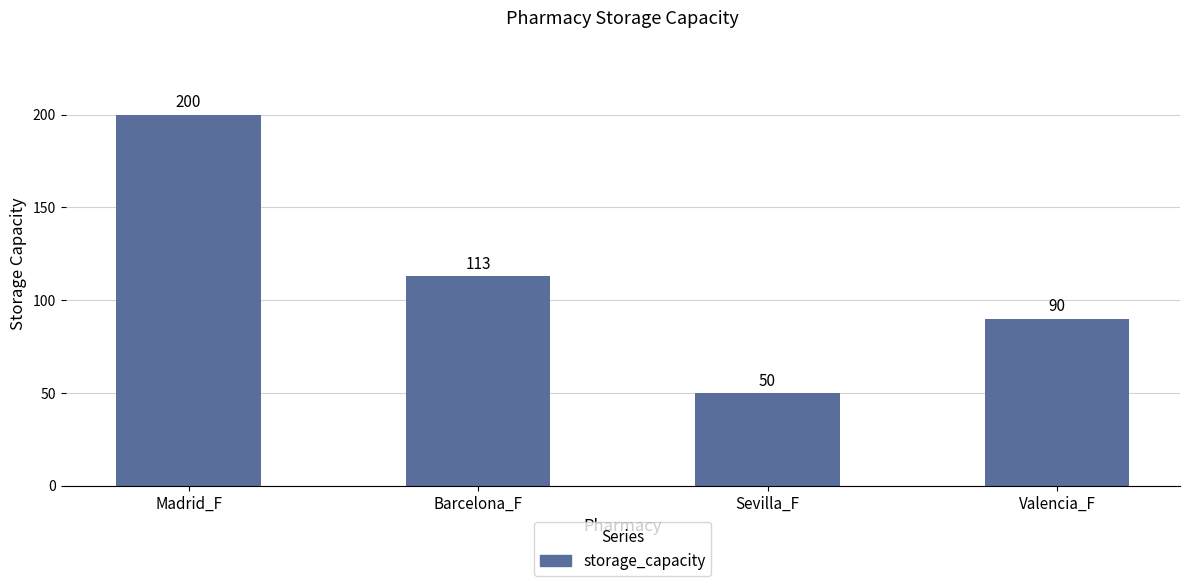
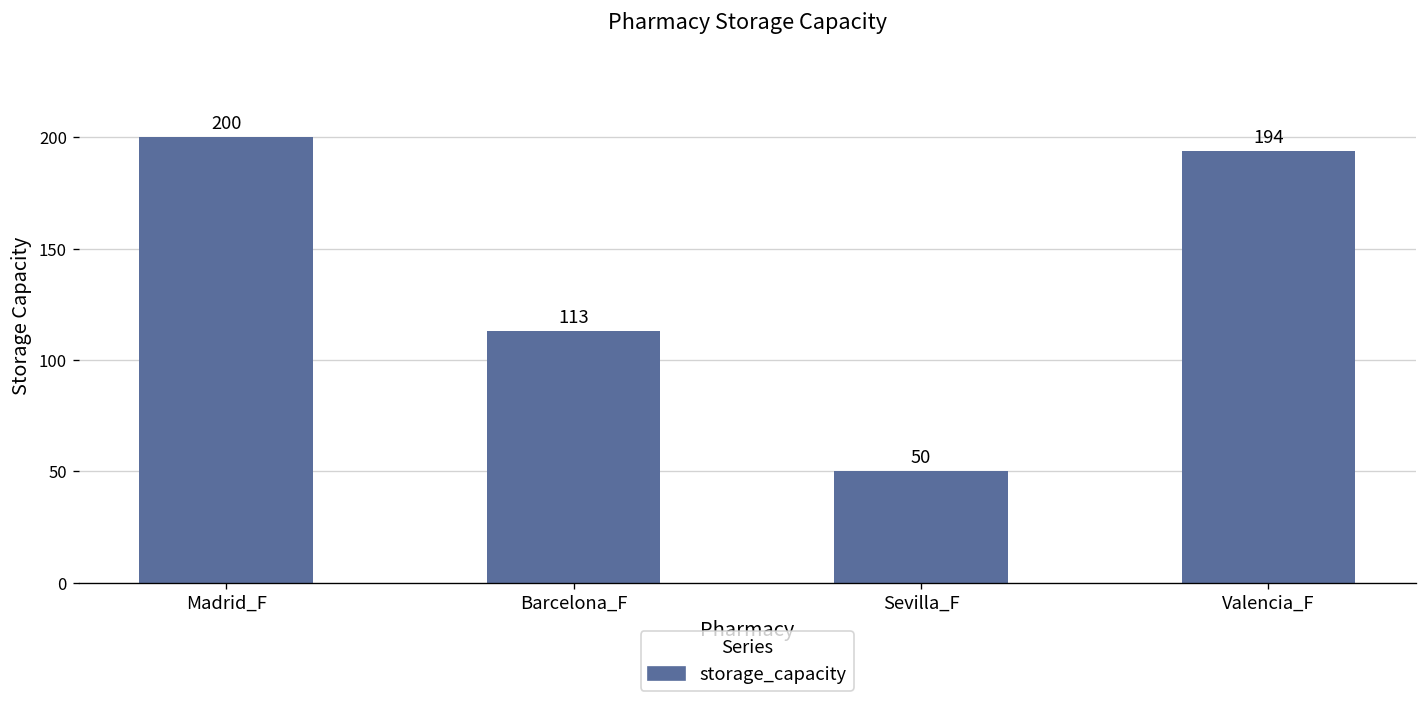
  {
    "Madrid_F": 200,
    "Barcelona_F": 113,
    "Sevilla_F": 50,
-   "Valencia_F": 90
+   "Valencia_F": 194
  }
